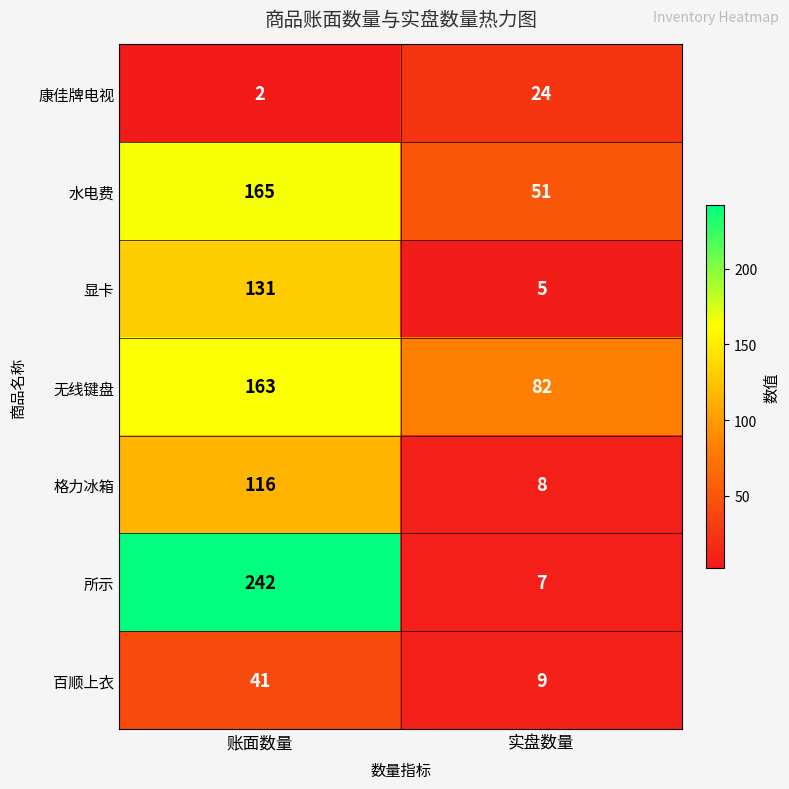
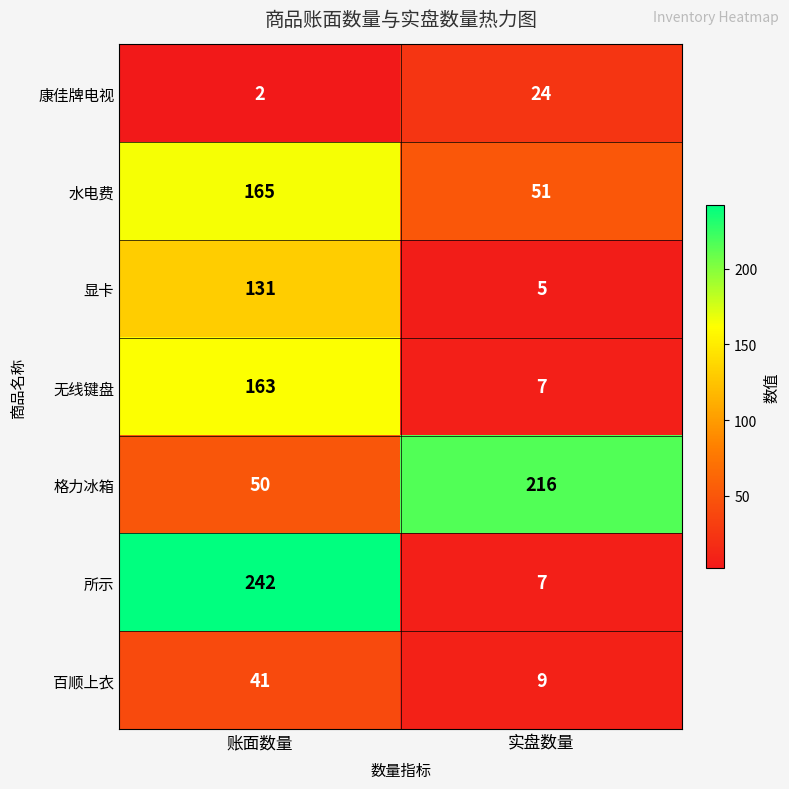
  {
    "康佳牌电视": {
      "账面数量": 2,
      "实盘数量": 24
    },
    "水电费": {
      "账面数量": 165,
      "实盘数量": 51
    },
    "显卡": {
      "账面数量": 131,
      "实盘数量": 5
    },
    "无线键盘": {
      "账面数量": 163,
-     "实盘数量": 82
+     "实盘数量": 7
    },
    "格力冰箱": {
-     "账面数量": 116,
-     "实盘数量": 8
+     "账面数量": 50,
+     "实盘数量": 216
    },
    "所示": {
      "账面数量": 242,
      "实盘数量": 7
    },
    "百顺上衣": {
      "账面数量": 41,
      "实盘数量": 9
    }
  }
